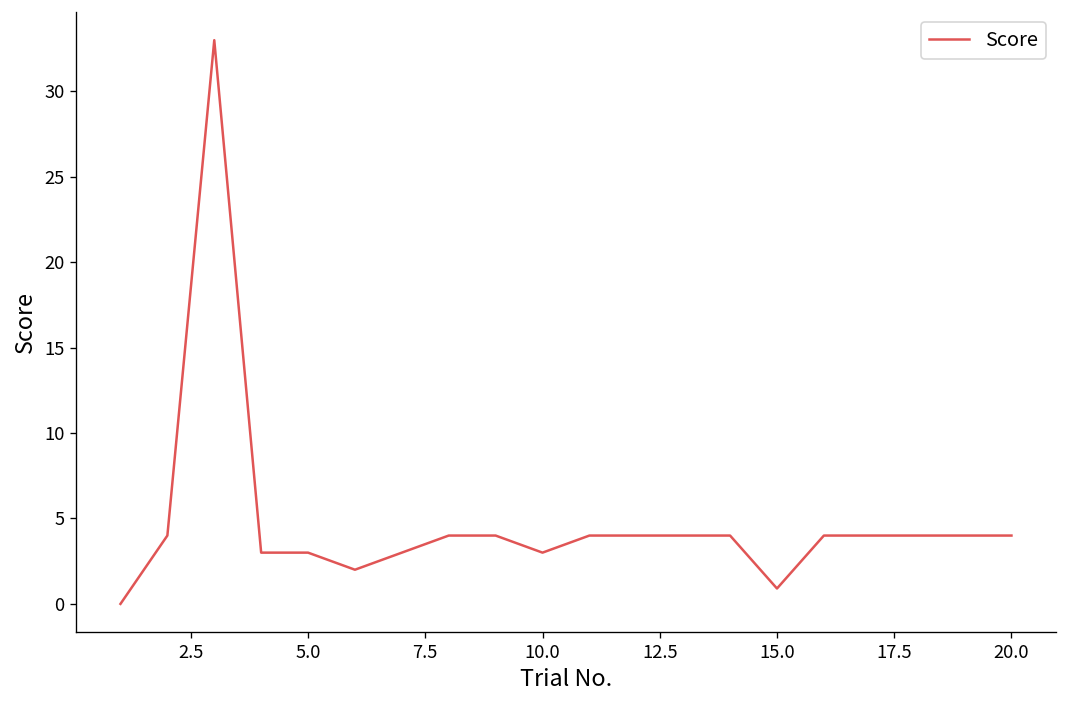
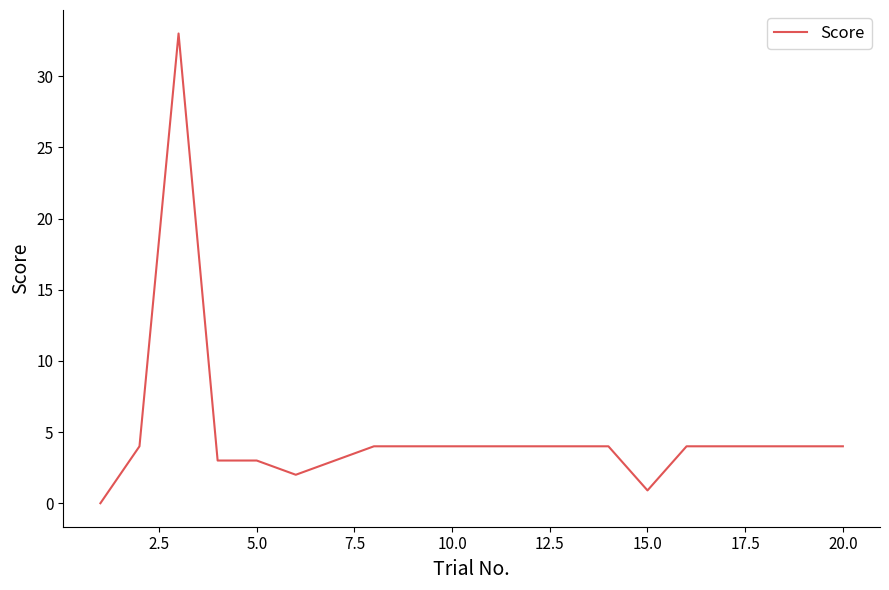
  {
    "5.0": 3,
-   "10.0": 3,
+   "10.0": 4,
    "15.0": 1,
    "20.0": 4
  }
